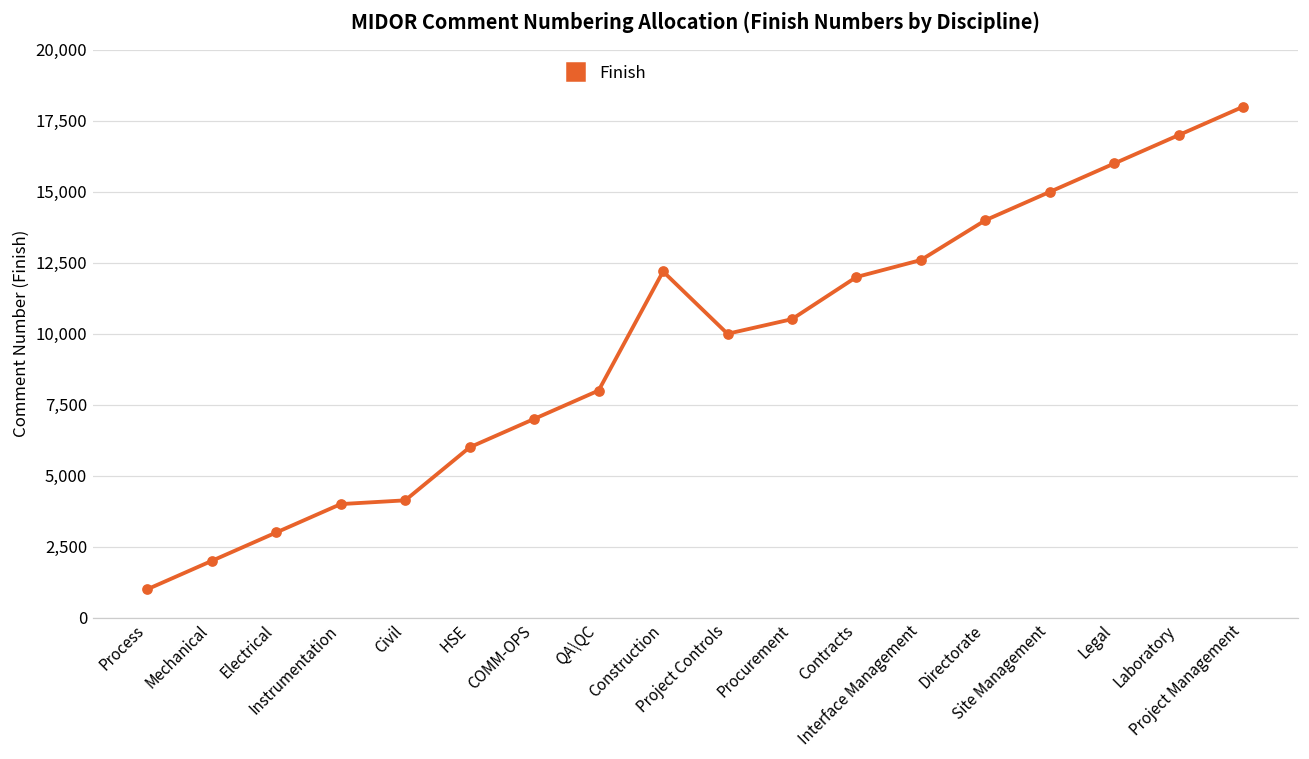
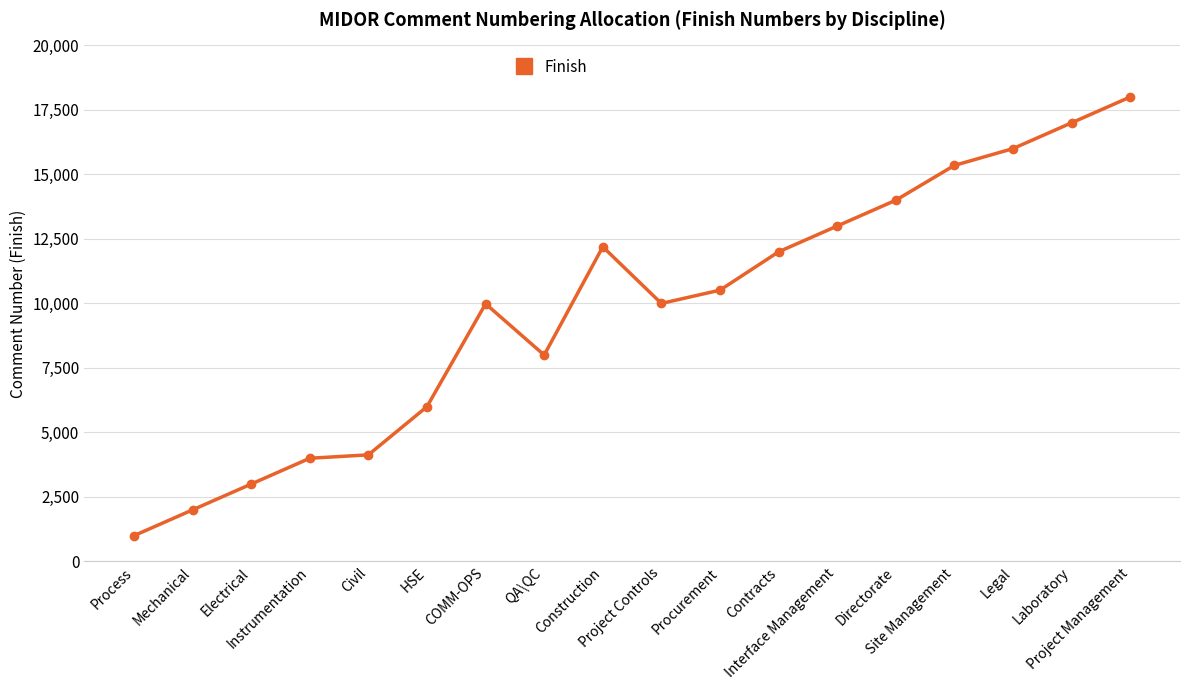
  {
    "Process": "1,000",
    "Mechanical": "2,000",
    "Electrical": "3,000",
    "Instrumentation": "4,000",
    "Civil": "4,100",
    "HSE": "6,000",
-   "COMM-OPS": "7,000",
+   "COMM-OPS": "10,000",
    "QA\\QC": "8,000",
    "Construction": "12,200",
    "Project Controls": "10,000",
    "Procurement": "10,500",
    "Contracts": "12,000",
-   "Interface Management": "12,600",
+   "Interface Management": "13,000",
    "Directorate": "14,000",
-   "Site Management": "15,000",
+   "Site Management": "15,300",
    "Legal": "16,000",
    "Laboratory": "17,000",
    "Project Management": "18,000"
  }
